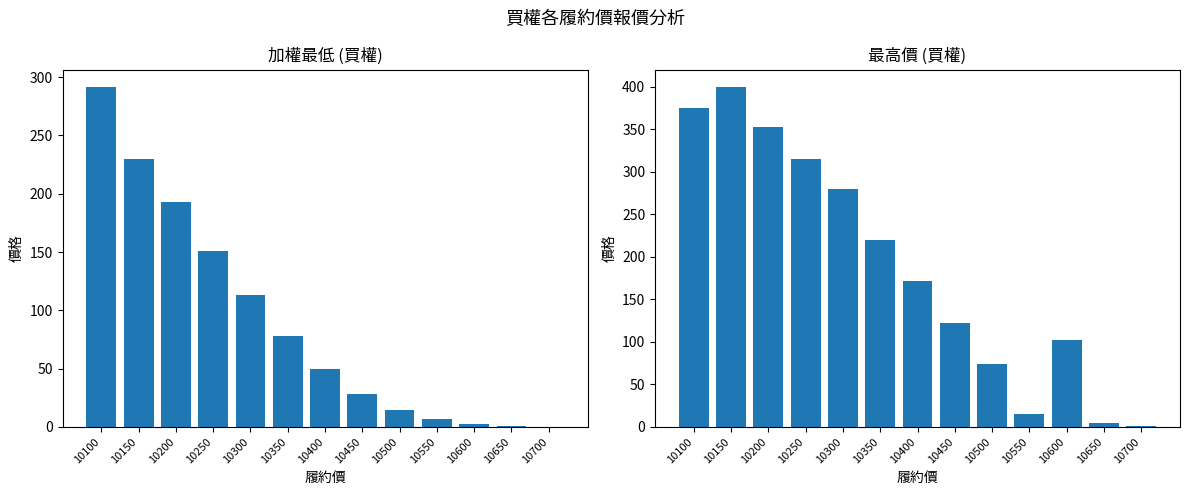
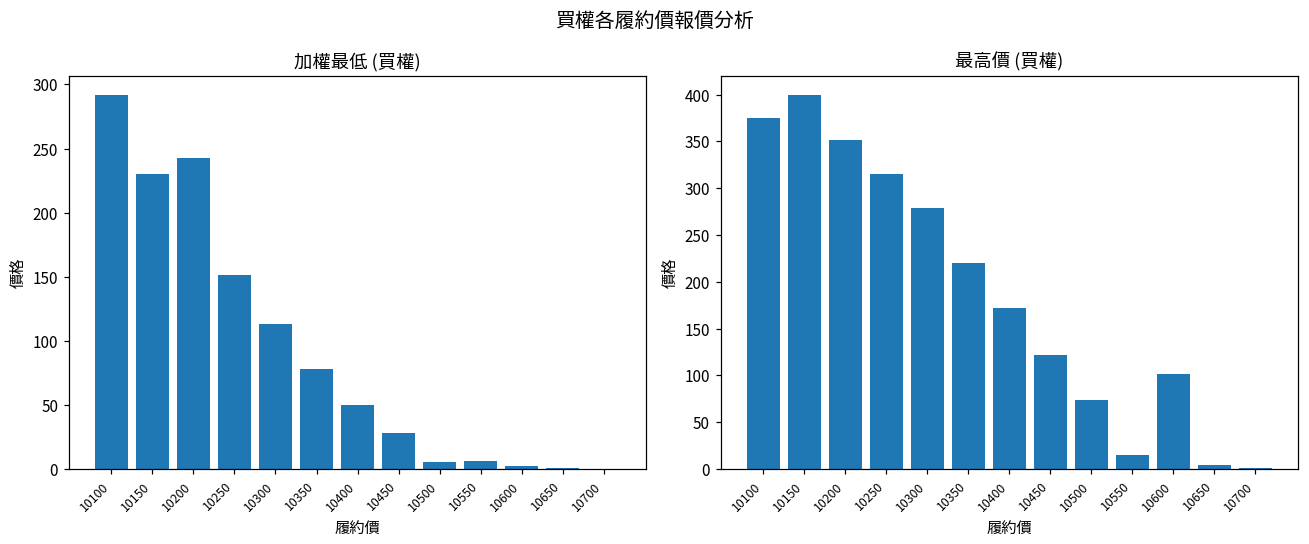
  {
    "加權最低 (買權)": {
      "10100": 292,
      "10150": 230,
-     "10200": 193,
+     "10200": 243,
      "10250": 151,
      "10300": 113,
      "10350": 78,
      "10400": 50,
      "10450": 29,
-     "10500": 15,
+     "10500": 6,
      "10550": 7,
      "10600": 3
    },
    "最高價 (買權)": {
      "10100": 380,
      "10150": 400,
      "10200": 350,
      "10250": 320,
      "10300": 280,
      "10350": 220,
      "10400": 170,
      "10450": 120,
      "10500": 70,
      "10550": 20,
      "10600": 100,
      "10650": 0
    }
  }
